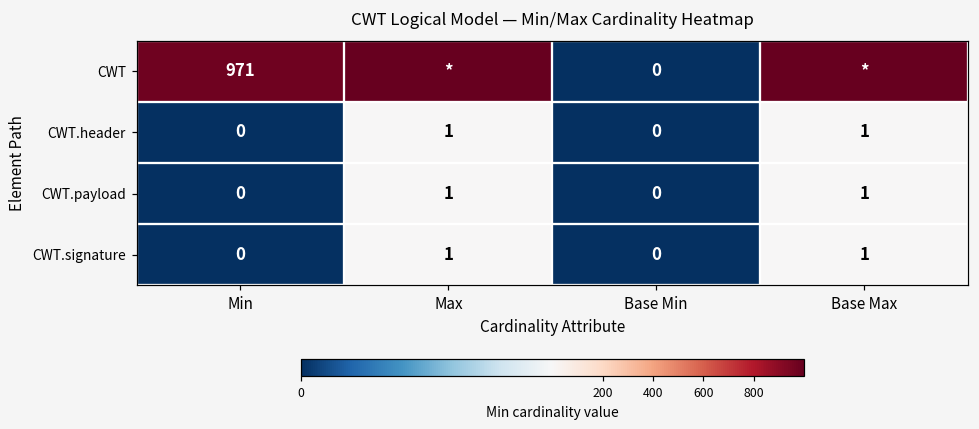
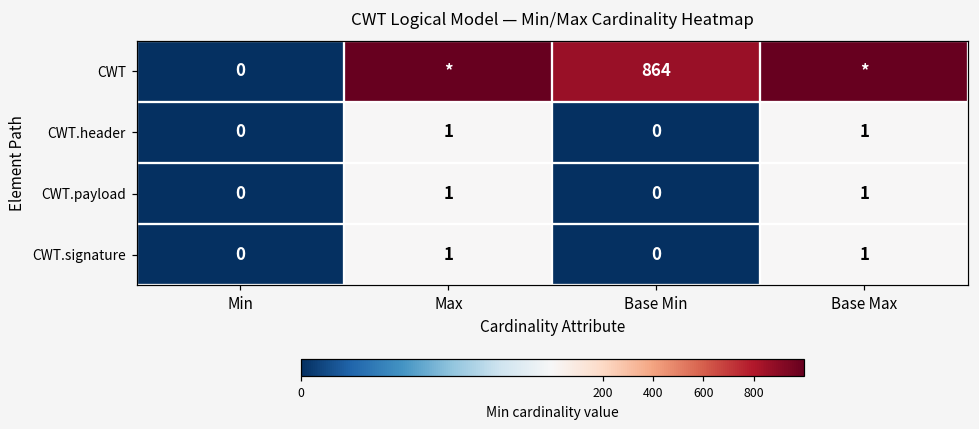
  {
    "CWT": {
-     "Min": 971,
-     "Base Min": 0
+     "Min": 0,
+     "Base Min": 864
    },
    "CWT.header": {
      "Min": 0,
      "Max": 1,
      "Base Min": 0,
      "Base Max": 1
    },
    "CWT.payload": {
      "Min": 0,
      "Max": 1,
      "Base Min": 0,
      "Base Max": 1
    },
    "CWT.signature": {
      "Min": 0,
      "Max": 1,
      "Base Min": 0,
      "Base Max": 1
    }
  }
